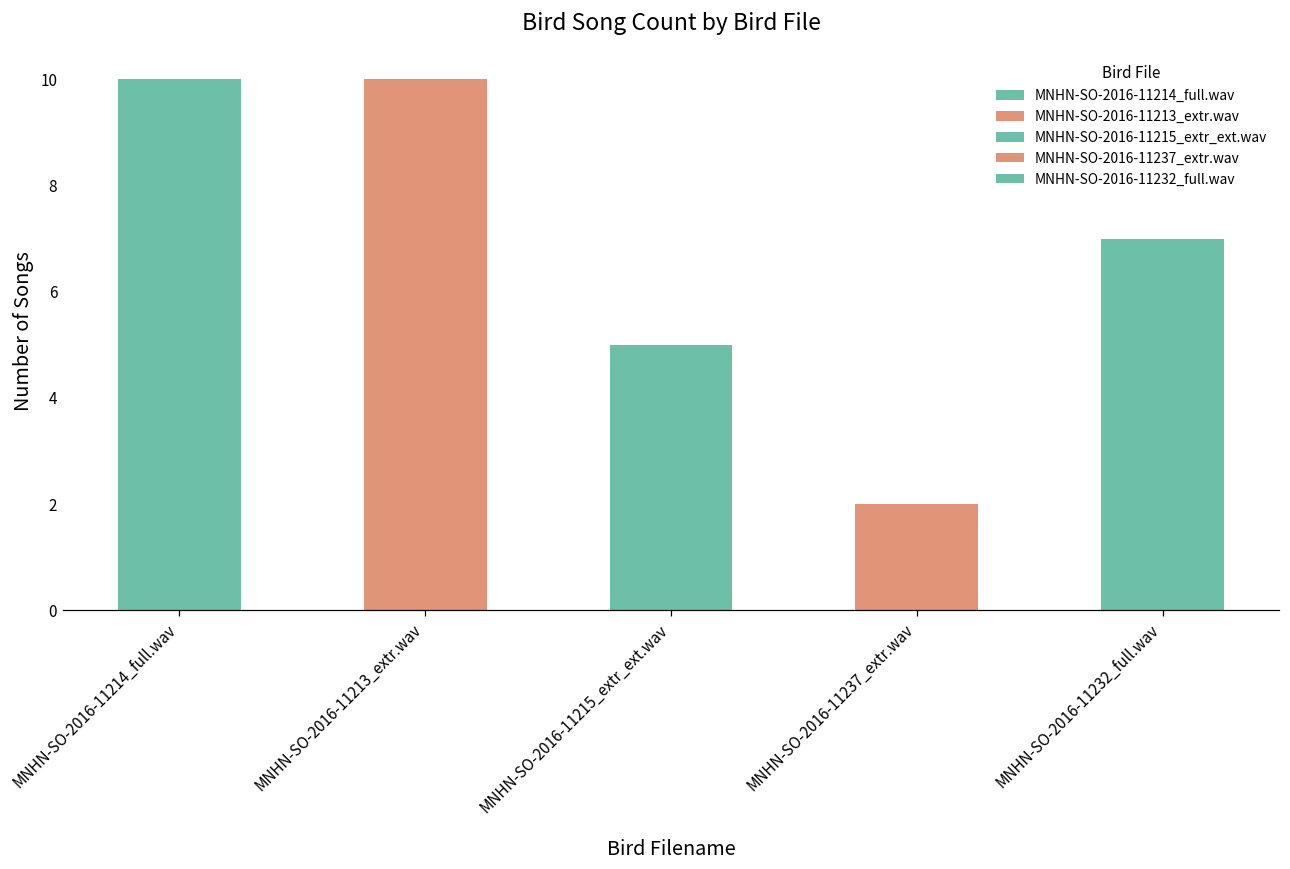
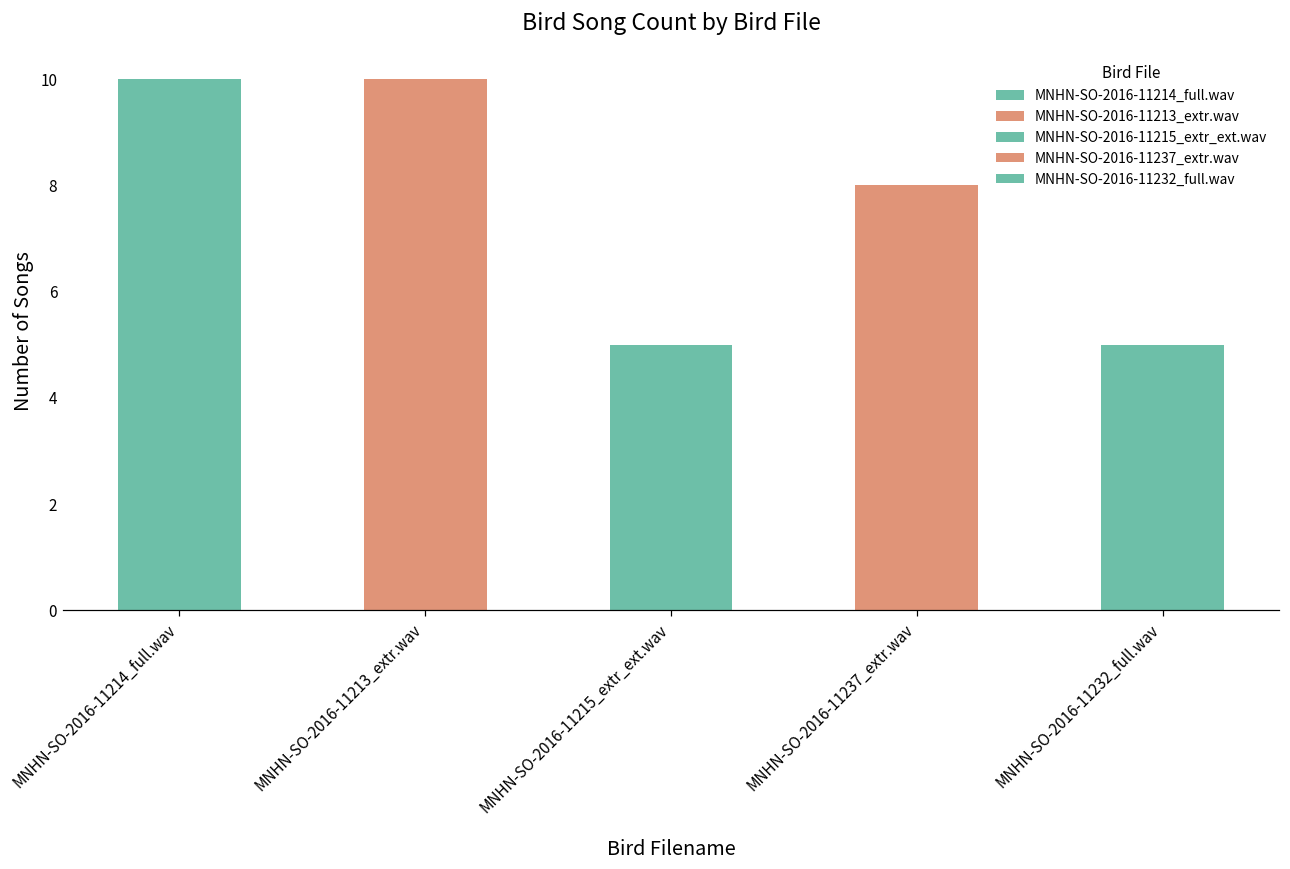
  {
    "MNHN-SO-2016-11214_full.wav": 10,
    "MNHN-SO-2016-11213_extr.wav": 10,
    "MNHN-SO-2016-11215_extr_ext.wav": 5,
-   "MNHN-SO-2016-11237_extr.wav": 2,
-   "MNHN-SO-2016-11232_full.wav": 7
+   "MNHN-SO-2016-11237_extr.wav": 8,
+   "MNHN-SO-2016-11232_full.wav": 5
  }
